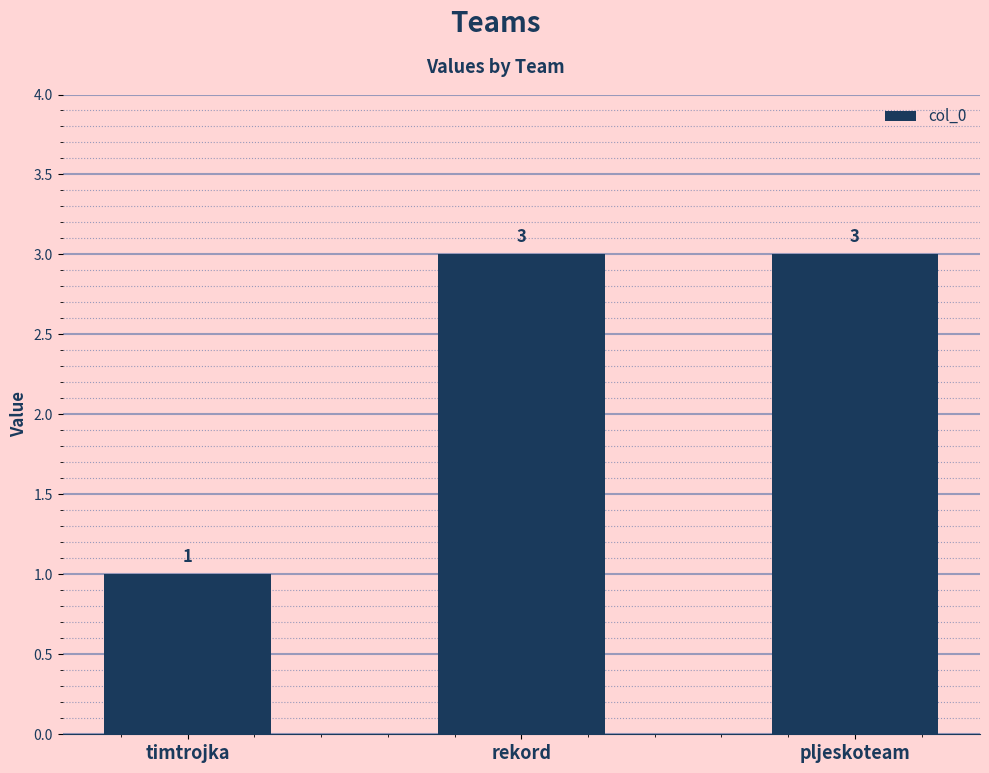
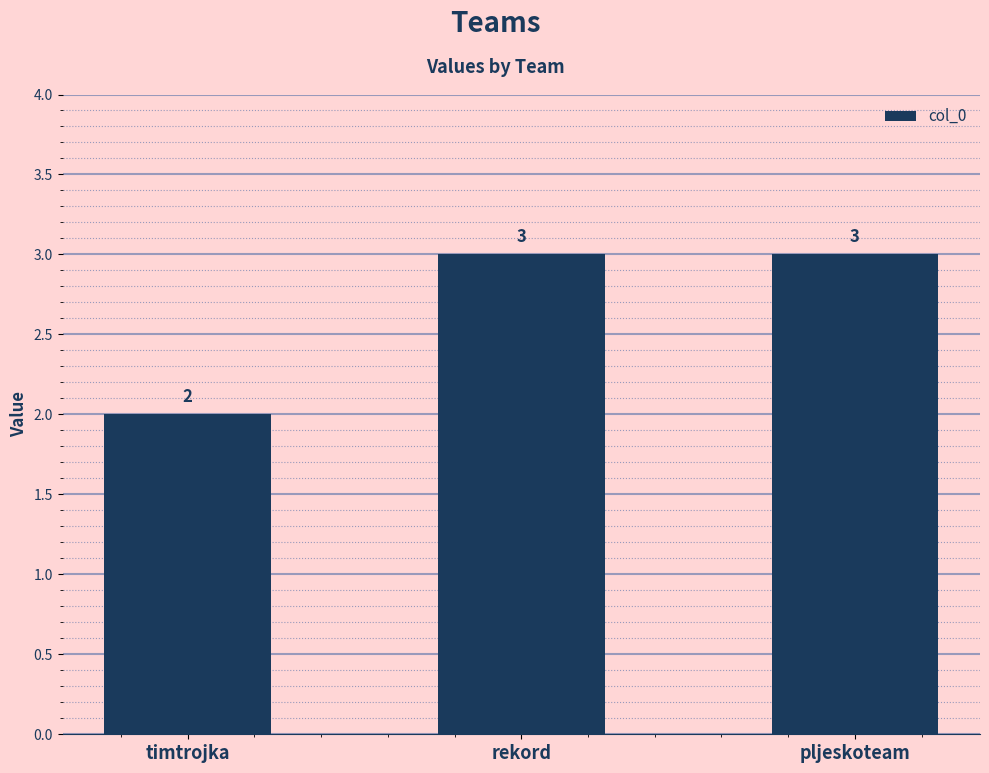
  {
-   "timtrojka": 1,
+   "timtrojka": 2,
    "rekord": 3,
    "pljeskoteam": 3
  }
